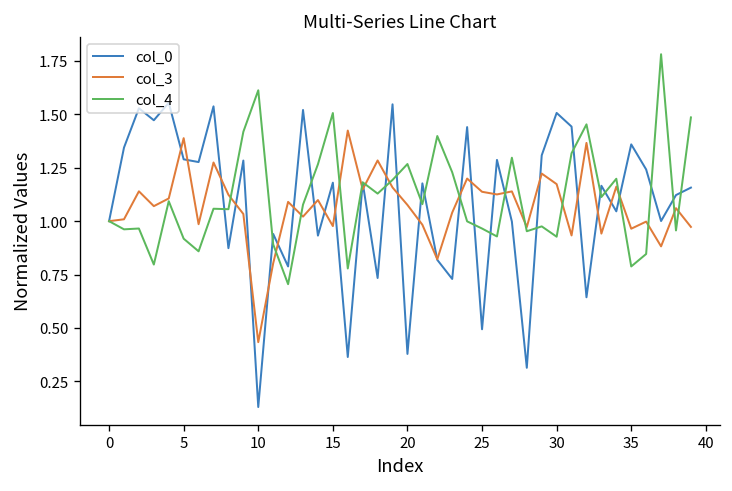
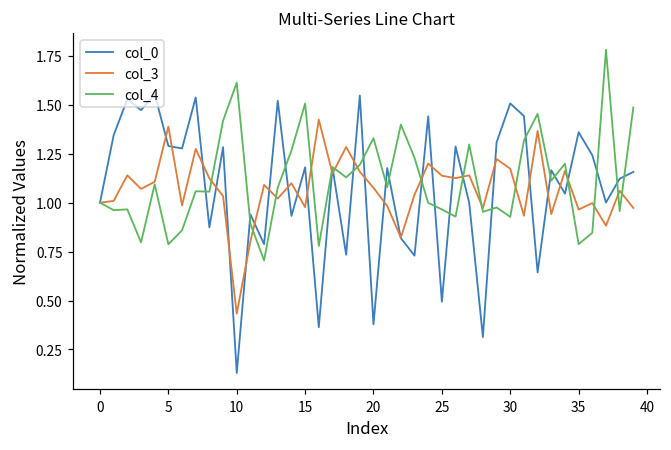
  {
    "col_0": {
      "5": 1.29,
      "10": 0.13,
      "15": 1.18,
      "20": 0.38,
      "25": 0.49,
      "30": 1.51,
      "35": 1.36
    },
    "col_3": {
      "5": 1.39,
      "10": 0.43,
      "15": 0.98,
      "20": 1.08,
      "25": 1.14,
      "30": 1.17,
      "35": 0.96
    },
    "col_4": {
-     "5": 0.92,
+     "5": 0.79,
      "10": 1.61,
      "15": 1.51,
-     "20": 1.27,
+     "20": 1.33,
      "25": 0.97,
      "30": 0.93,
      "35": 0.79
    }
  }
